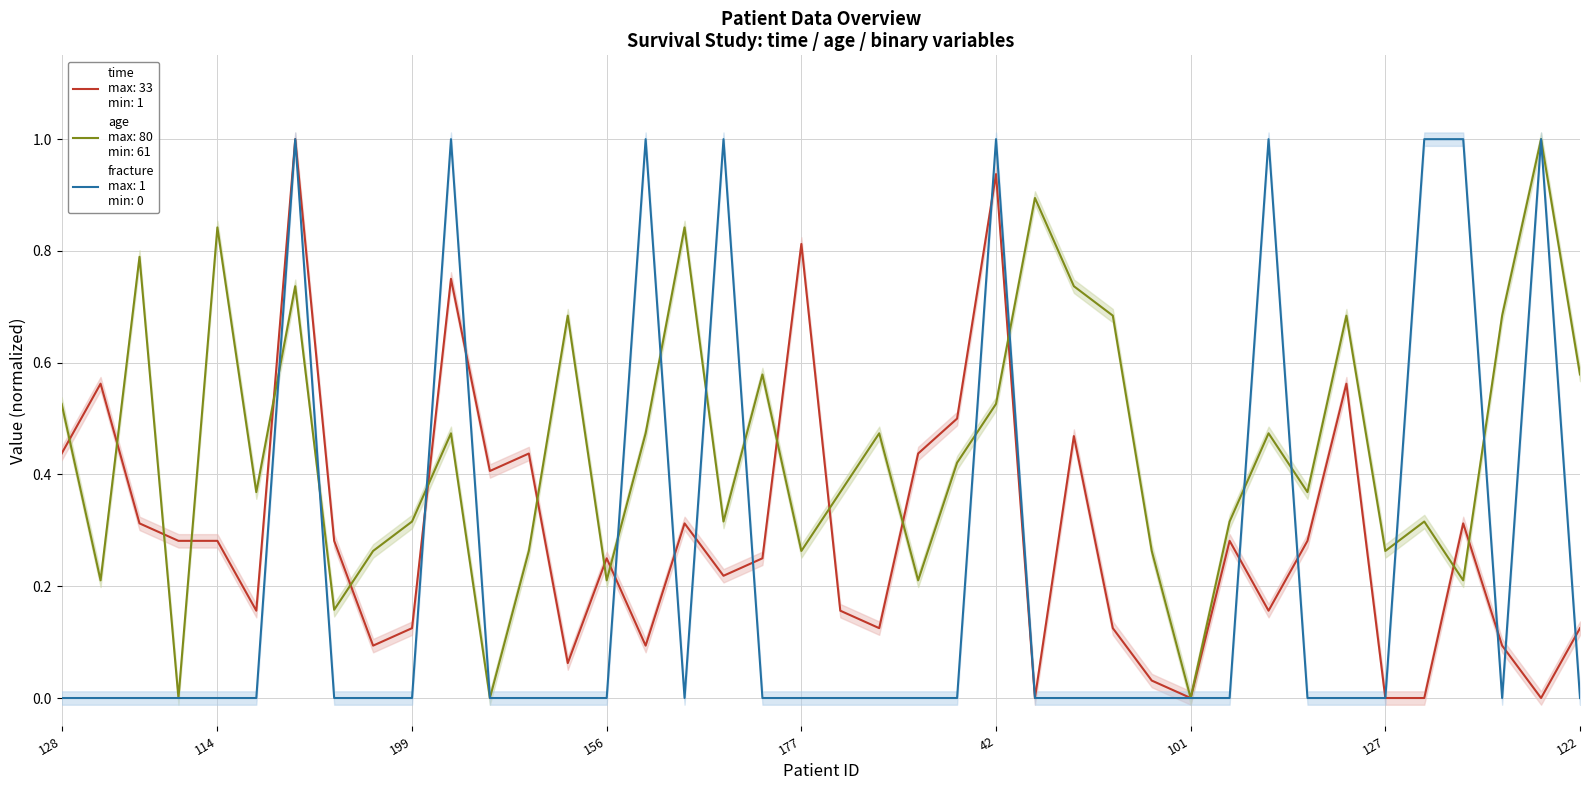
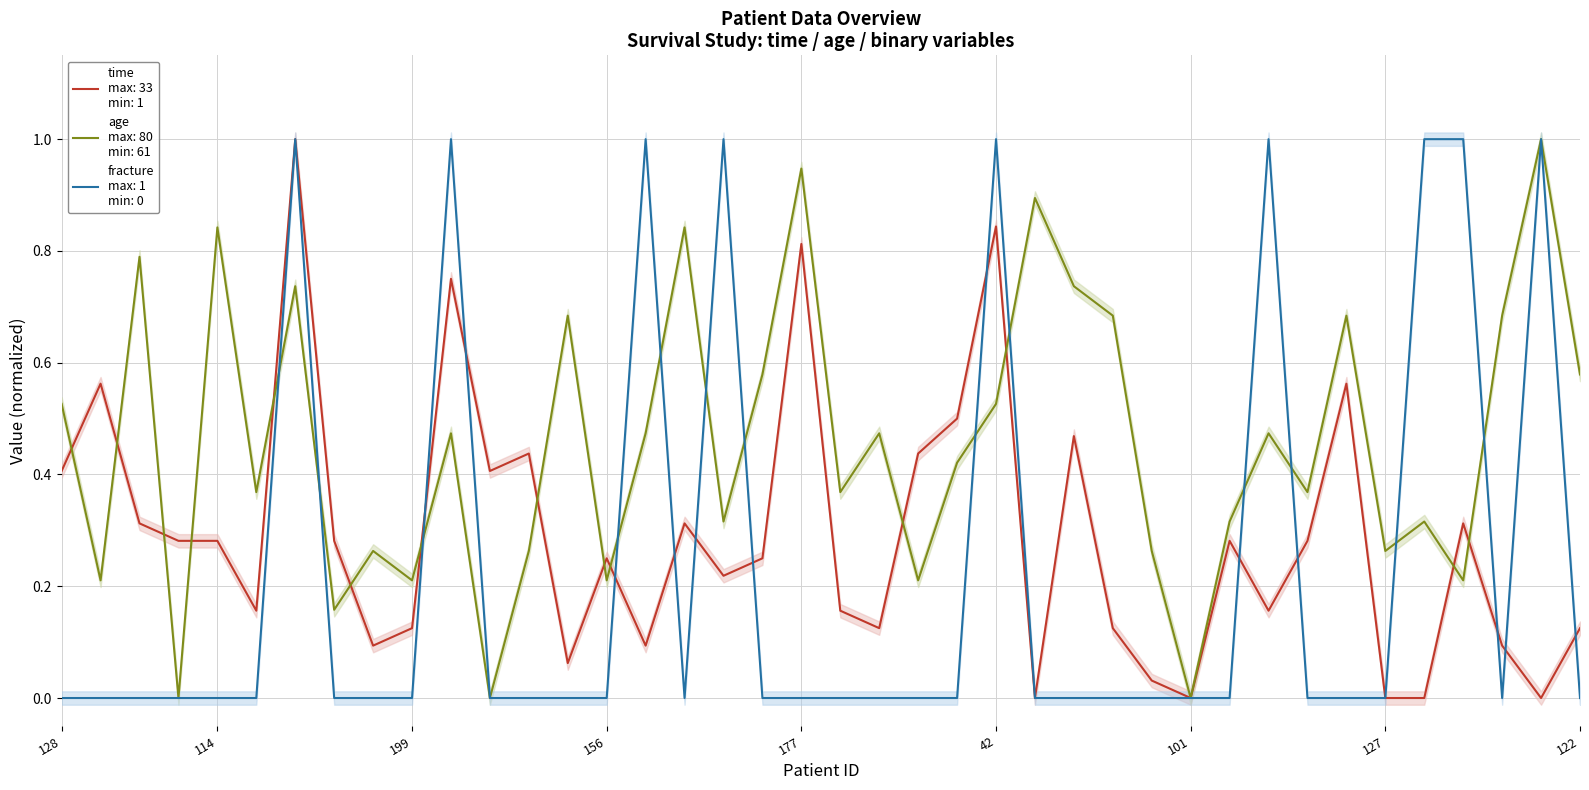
  {
    "time max: 33 min: 1": {
-     "128": 0.44,
+     "128": 0.41,
      "114": 0.28,
      "199": 0.13,
      "156": 0.25,
      "177": 0.81,
-     "42": 0.94,
+     "42": 0.84,
      "122": 0.13
    },
    "age max: 80 min: 61": {
      "128": 0.53,
      "114": 0.84,
-     "199": 0.32,
+     "199": 0.21,
      "156": 0.21,
-     "177": 0.26,
+     "177": 0.95,
      "42": 0.53,
      "127": 0.26,
      "122": 0.58
    },
    "fracture max: 1 min: 0": {
      "128": 0.00,
      "114": 0.00,
      "199": 0.00,
      "156": 0.00,
      "177": 0.00,
      "42": 1.00,
      "122": 0.00
    }
  }
